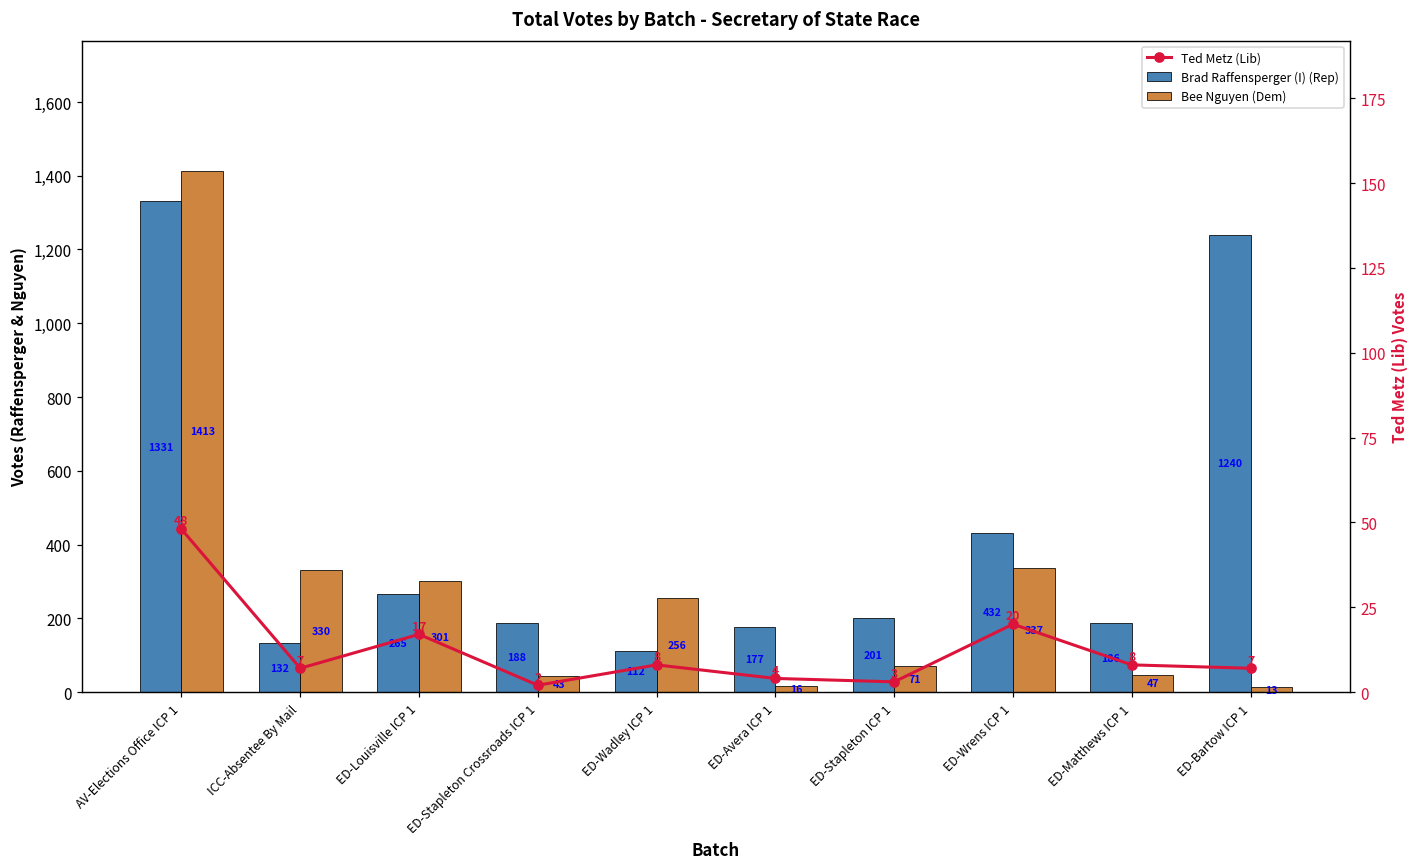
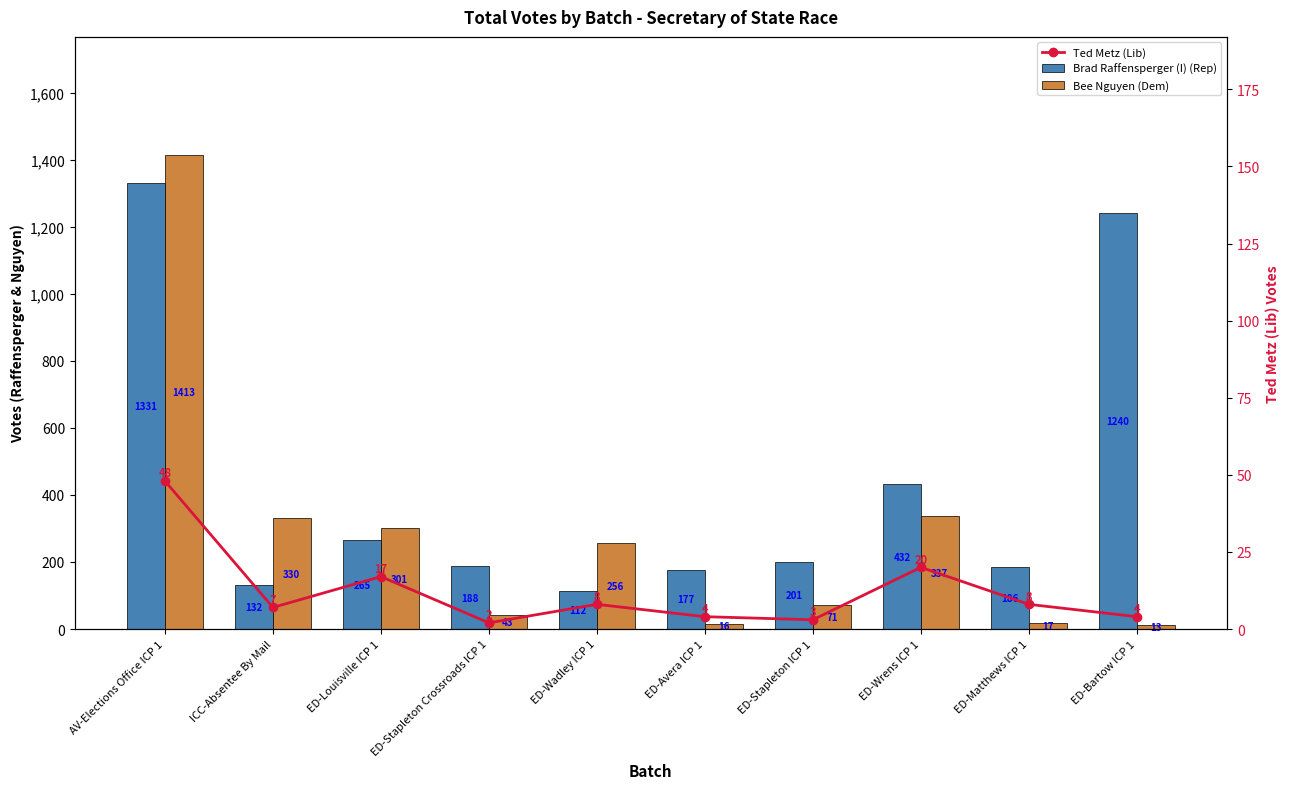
  {
    "Brad Raffensperger (I) (Rep)": {
      "AV-Elections Office ICP 1": 1331,
      "ICC-Absentee By Mail": 132,
      "ED-Louisville ICP 1": 265,
      "ED-Stapleton Crossroads ICP 1": 188,
      "ED-Wadley ICP 1": 112,
      "ED-Avera ICP 1": 177,
      "ED-Stapleton ICP 1": 201,
      "ED-Wrens ICP 1": 432,
      "ED-Matthews ICP 1": 186,
      "ED-Bartow ICP 1": 1240
    },
    "Bee Nguyen (Dem)": {
      "AV-Elections Office ICP 1": 1413,
      "ICC-Absentee By Mail": 330,
      "ED-Louisville ICP 1": 301,
      "ED-Stapleton Crossroads ICP 1": 43,
      "ED-Wadley ICP 1": 256,
      "ED-Avera ICP 1": 16,
      "ED-Stapleton ICP 1": 71,
      "ED-Wrens ICP 1": 337,
-     "ED-Matthews ICP 1": 47,
+     "ED-Matthews ICP 1": 17,
      "ED-Bartow ICP 1": 13
    },
    "Ted Metz (Lib)": {
      "AV-Elections Office ICP 1": 48,
      "ICC-Absentee By Mail": 7,
      "ED-Louisville ICP 1": 17,
      "ED-Stapleton Crossroads ICP 1": 2,
      "ED-Wadley ICP 1": 8,
      "ED-Avera ICP 1": 4,
      "ED-Stapleton ICP 1": 3,
      "ED-Wrens ICP 1": 20,
      "ED-Matthews ICP 1": 8,
-     "ED-Bartow ICP 1": 7
+     "ED-Bartow ICP 1": 4
    }
  }
